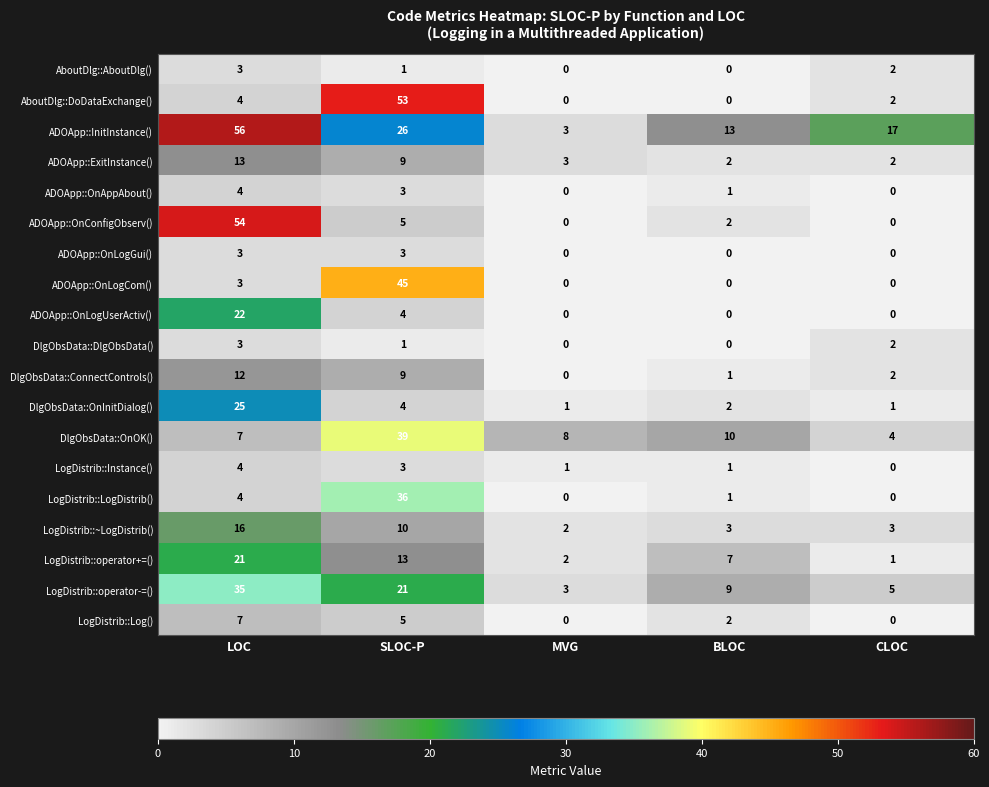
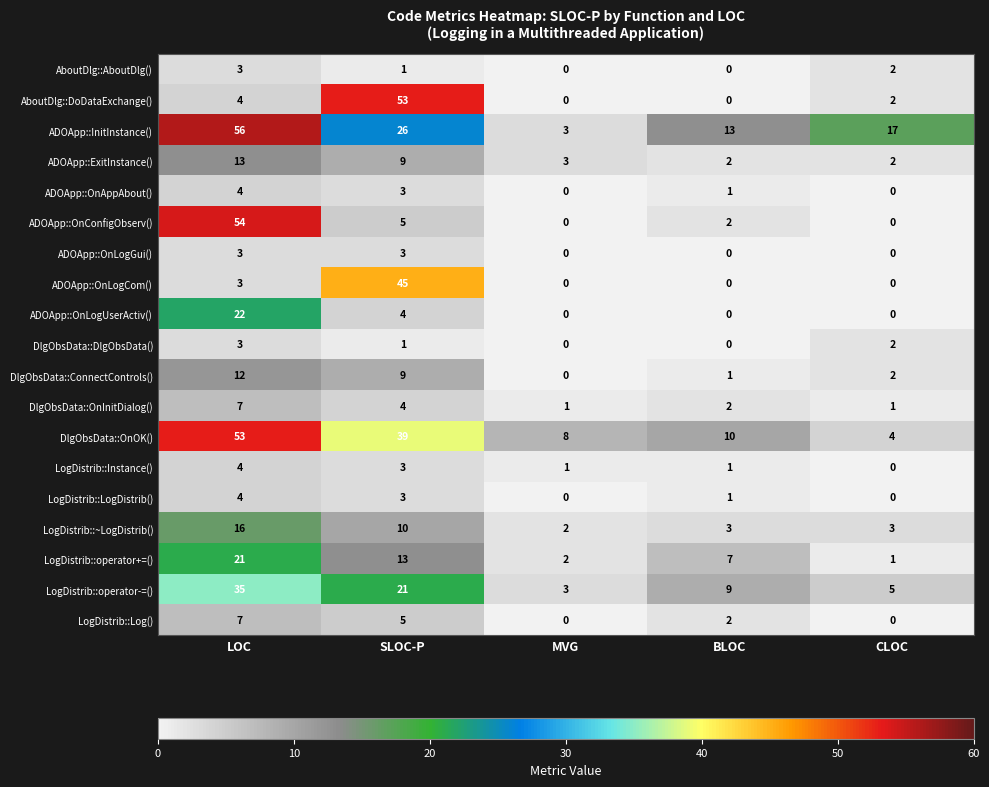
  {
    "AboutDlg::AboutDlg()": {
      "LOC": 3,
      "SLOC-P": 1,
      "MVG": 0,
      "BLOC": 0,
      "CLOC": 2
    },
    "AboutDlg::DoDataExchange()": {
      "LOC": 4,
      "SLOC-P": 53,
      "MVG": 0,
      "BLOC": 0,
      "CLOC": 2
    },
    "ADOApp::InitInstance()": {
      "LOC": 56,
      "SLOC-P": 26,
      "MVG": 3,
      "BLOC": 13,
      "CLOC": 17
    },
    "ADOApp::ExitInstance()": {
      "LOC": 13,
      "SLOC-P": 9,
      "MVG": 3,
      "BLOC": 2,
      "CLOC": 2
    },
    "ADOApp::OnAppAbout()": {
      "LOC": 4,
      "SLOC-P": 3,
      "MVG": 0,
      "BLOC": 1,
      "CLOC": 0
    },
    "ADOApp::OnConfigObserv()": {
      "LOC": 54,
      "SLOC-P": 5,
      "MVG": 0,
      "BLOC": 2,
      "CLOC": 0
    },
    "ADOApp::OnLogGui()": {
      "LOC": 3,
      "SLOC-P": 3,
      "MVG": 0,
      "BLOC": 0,
      "CLOC": 0
    },
    "ADOApp::OnLogCom()": {
      "LOC": 3,
      "SLOC-P": 45,
      "MVG": 0,
      "BLOC": 0,
      "CLOC": 0
    },
    "ADOApp::OnLogUserActiv()": {
      "LOC": 22,
      "SLOC-P": 4,
      "MVG": 0,
      "BLOC": 0,
      "CLOC": 0
    },
    "DlgObsData::DlgObsData()": {
      "LOC": 3,
      "SLOC-P": 1,
      "MVG": 0,
      "BLOC": 0,
      "CLOC": 2
    },
    "DlgObsData::ConnectControls()": {
      "LOC": 12,
      "SLOC-P": 9,
      "MVG": 0,
      "BLOC": 1,
      "CLOC": 2
    },
    "DlgObsData::OnInitDialog()": {
-     "LOC": 25,
+     "LOC": 7,
      "SLOC-P": 4,
      "MVG": 1,
      "BLOC": 2,
      "CLOC": 1
    },
    "DlgObsData::OnOK()": {
-     "LOC": 7,
+     "LOC": 53,
      "SLOC-P": 39,
      "MVG": 8,
      "BLOC": 10,
      "CLOC": 4
    },
    "LogDistrib::Instance()": {
      "LOC": 4,
      "SLOC-P": 3,
      "MVG": 1,
      "BLOC": 1,
      "CLOC": 0
    },
    "LogDistrib::LogDistrib()": {
      "LOC": 4,
-     "SLOC-P": 36,
+     "SLOC-P": 3,
      "MVG": 0,
      "BLOC": 1,
      "CLOC": 0
    },
    "LogDistrib::~LogDistrib()": {
      "LOC": 16,
      "SLOC-P": 10,
      "MVG": 2,
      "BLOC": 3,
      "CLOC": 3
    },
    "LogDistrib::operator+=()": {
      "LOC": 21,
      "SLOC-P": 13,
      "MVG": 2,
      "BLOC": 7,
      "CLOC": 1
    },
    "LogDistrib::operator-=()": {
      "LOC": 35,
      "SLOC-P": 21,
      "MVG": 3,
      "BLOC": 9,
      "CLOC": 5
    },
    "LogDistrib::Log()": {
      "LOC": 7,
      "SLOC-P": 5,
      "MVG": 0,
      "BLOC": 2,
      "CLOC": 0
    }
  }
